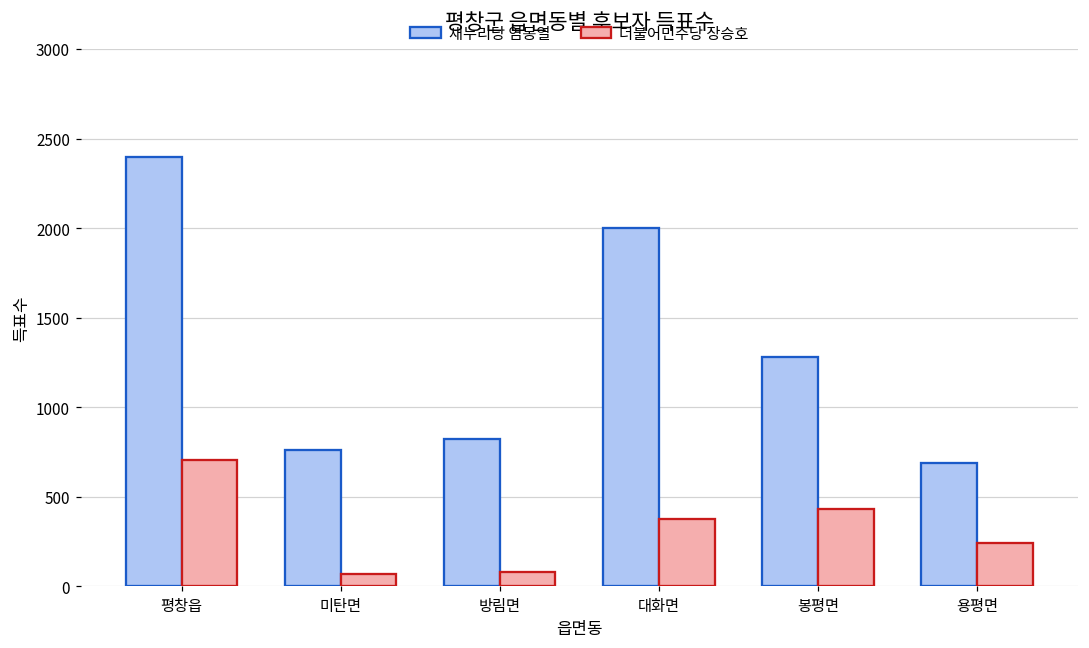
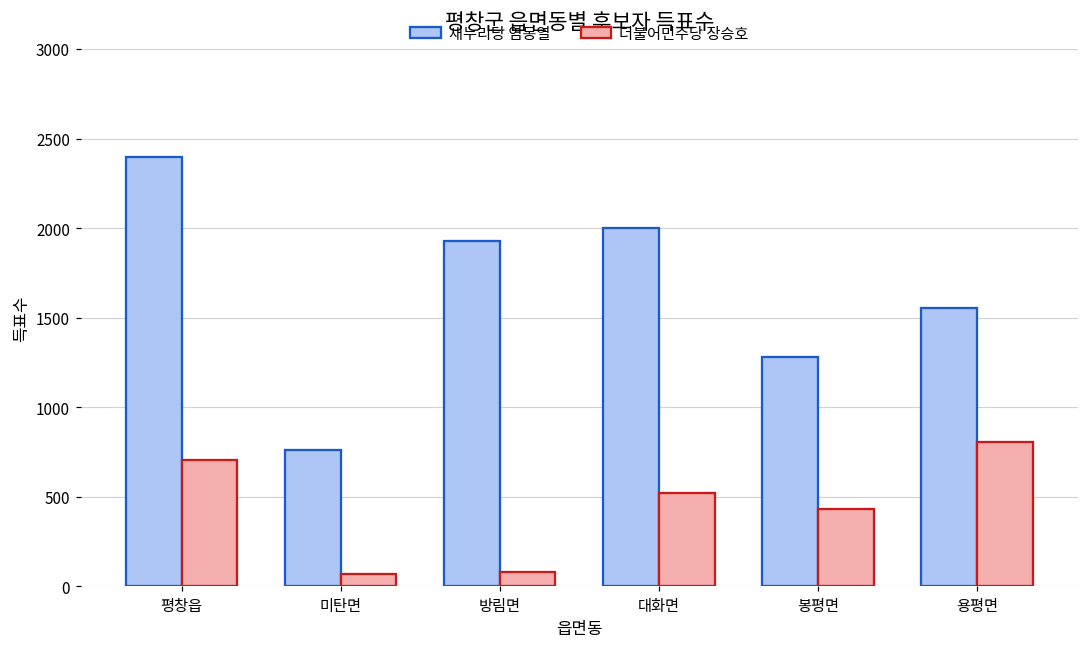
  {
    "새누리당 염동열": {
      "평창읍": 2400,
      "미탄면": 760,
-     "방림면": 820,
+     "방림면": 1930,
      "대화면": 2000,
      "봉평면": 1280,
-     "용평면": 690
+     "용평면": 1560
    },
    "더불어민주당 장승호": {
      "평창읍": 700,
      "미탄면": 70,
      "방림면": 80,
-     "대화면": 370,
+     "대화면": 520,
      "봉평면": 430,
-     "용평면": 240
+     "용평면": 810
    }
  }
